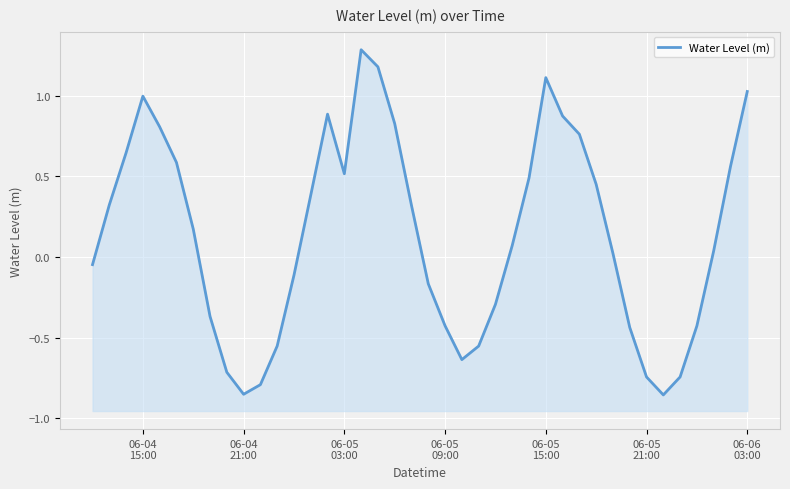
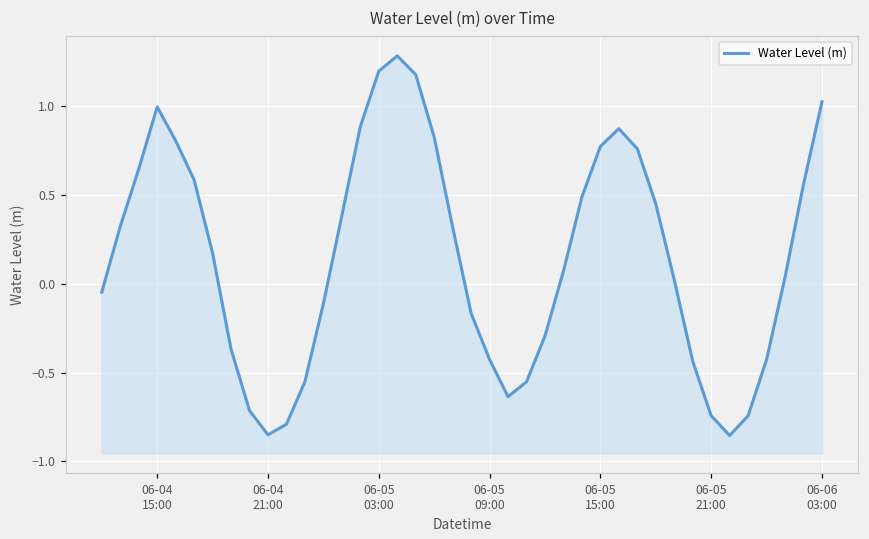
  {
    "06-04 15:00": 1.00,
    "06-04 21:00": -0.85,
-   "06-05 03:00": 0.52,
+   "06-05 03:00": 1.20,
    "06-05 09:00": -0.43,
-   "06-05 15:00": 1.11,
+   "06-05 15:00": 0.77,
    "06-05 21:00": -0.74,
    "06-06 03:00": 1.03
  }
